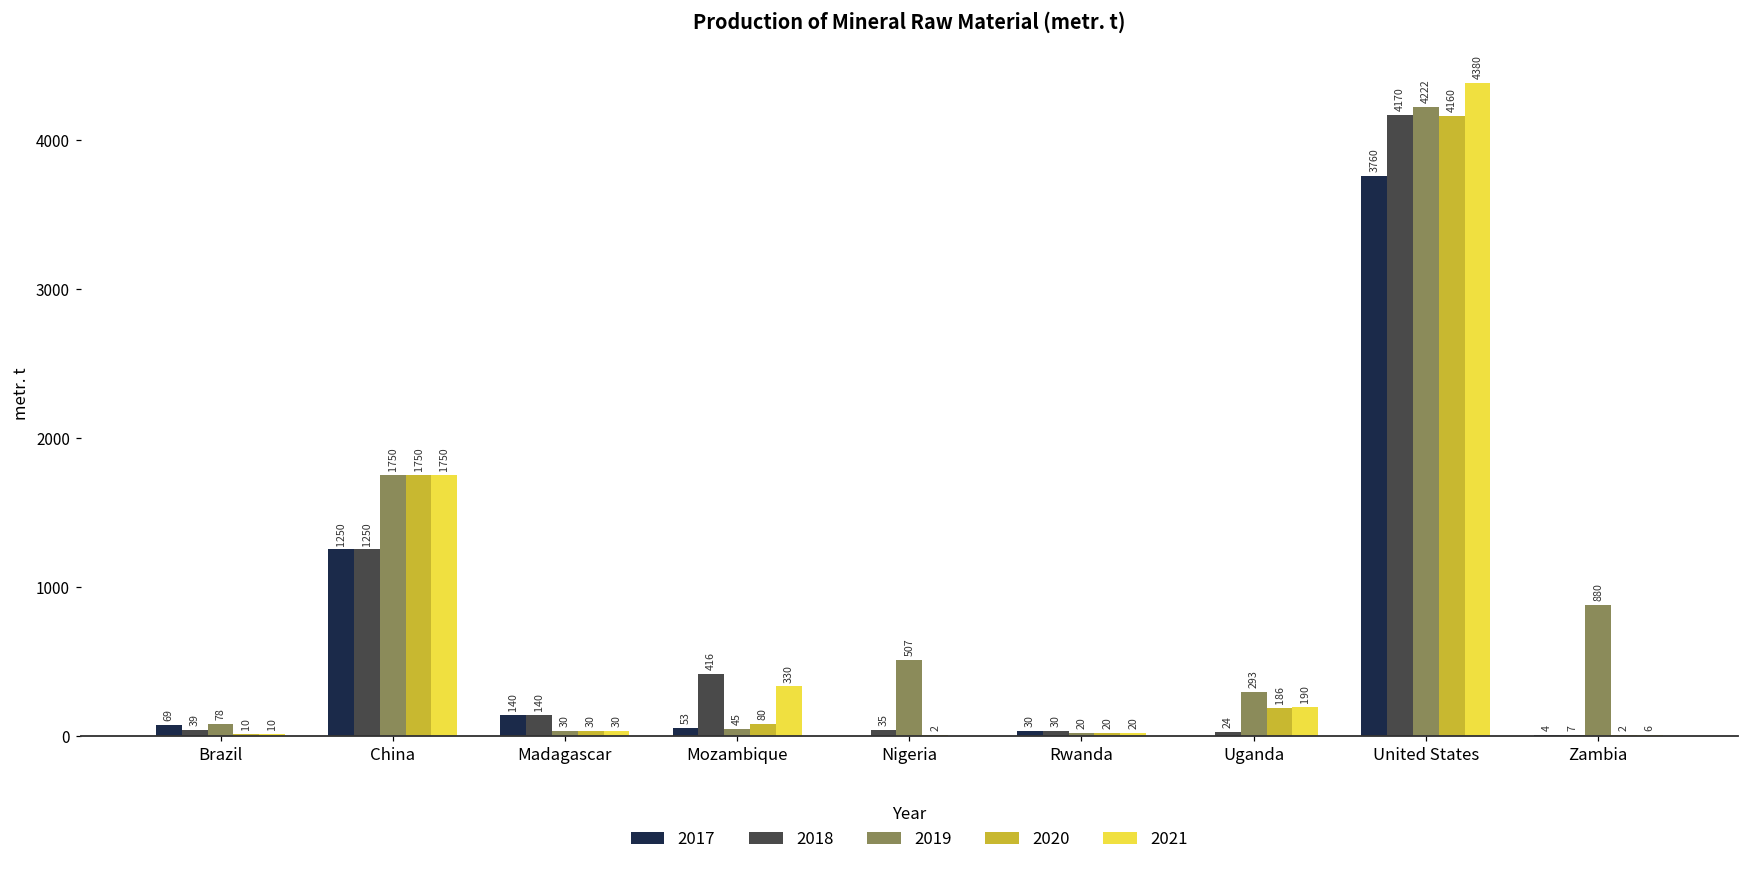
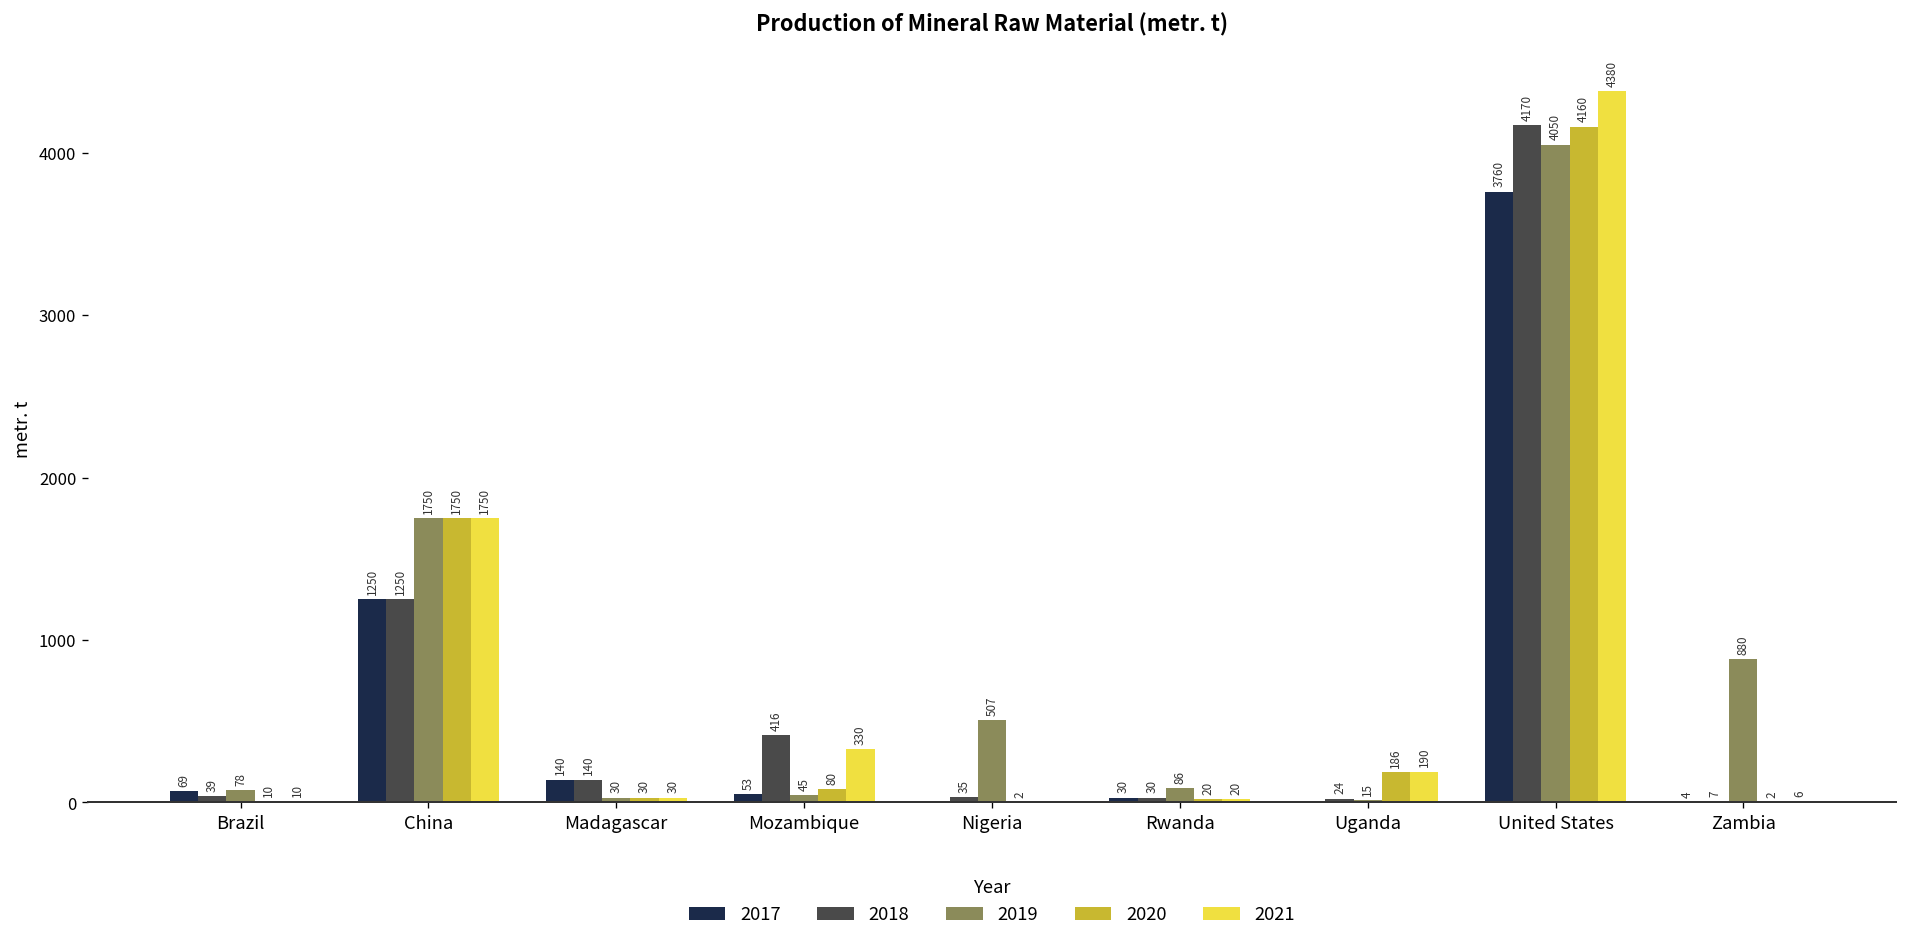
  {
    "2019": {
      "Brazil": 78,
      "China": 1750,
      "Madagascar": 30,
      "Mozambique": 45,
      "Nigeria": 507,
-     "Rwanda": 20,
-     "Uganda": 293,
-     "United States": 4222,
+     "Rwanda": 86,
+     "Uganda": 15,
+     "United States": 4050,
      "Zambia": 880
    }
  }
